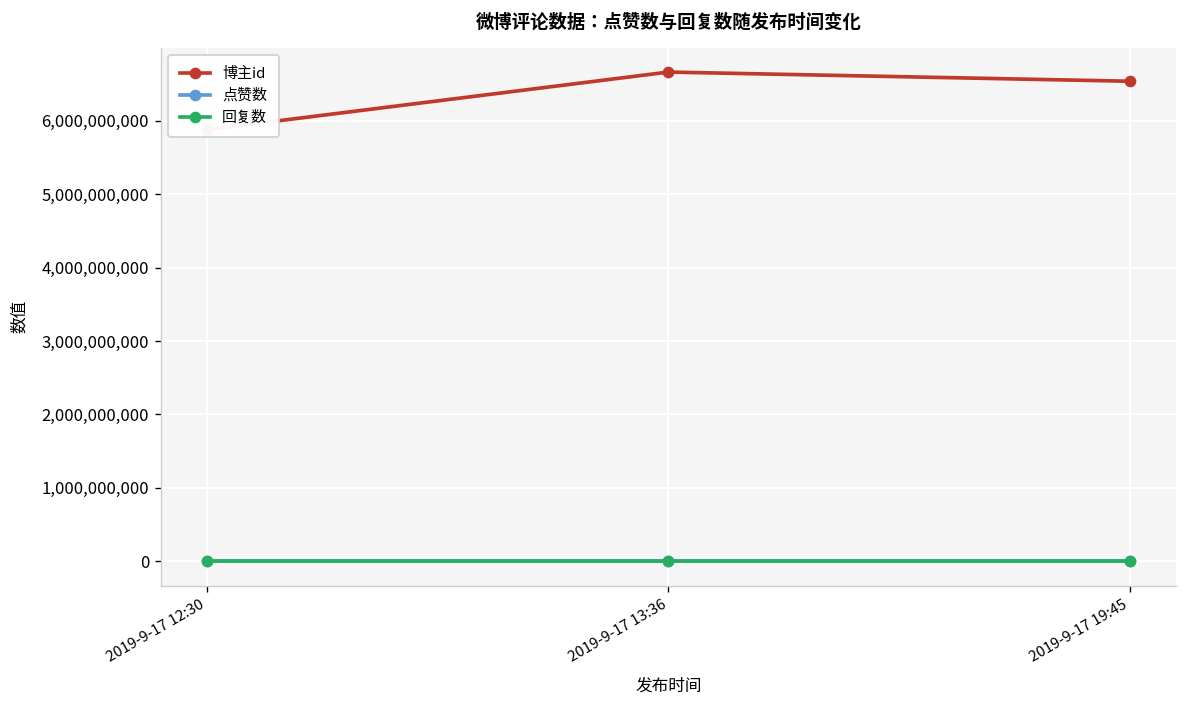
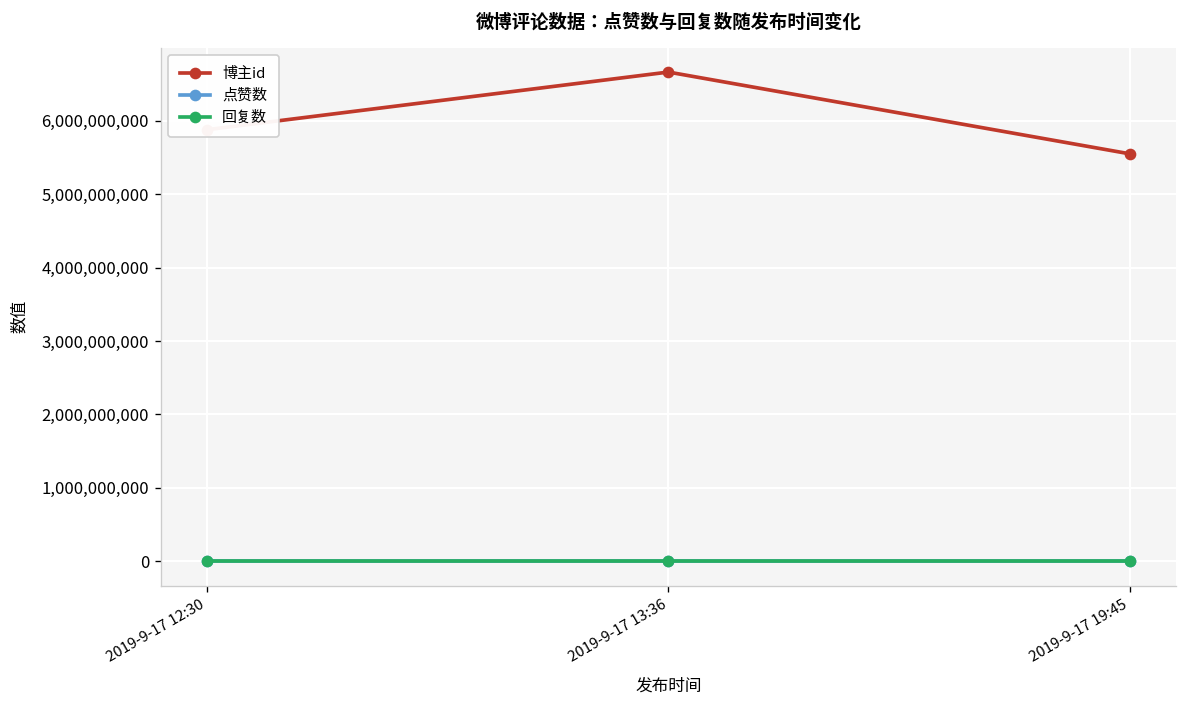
  {
    "博主id": {
      "2019-9-17 13:36": "6,700,000,000",
-     "2019-9-17 19:45": "6,500,000,000"
+     "2019-9-17 19:45": "5,500,000,000"
    },
    "回复数": {
      "2019-9-17 12:30": "0",
      "2019-9-17 13:36": "0",
      "2019-9-17 19:45": "0"
    }
  }
